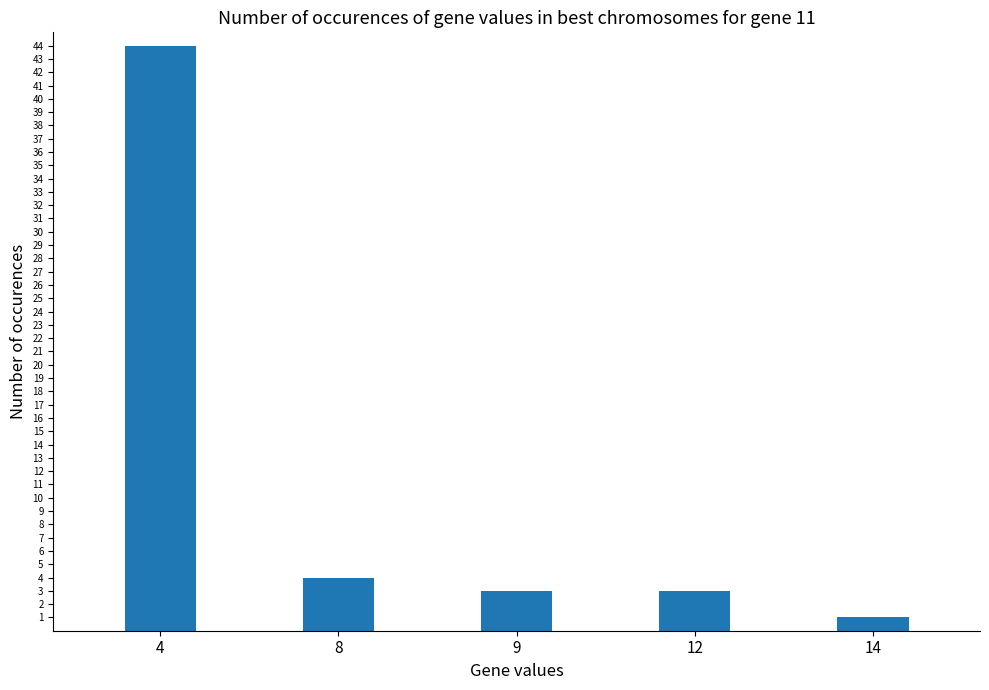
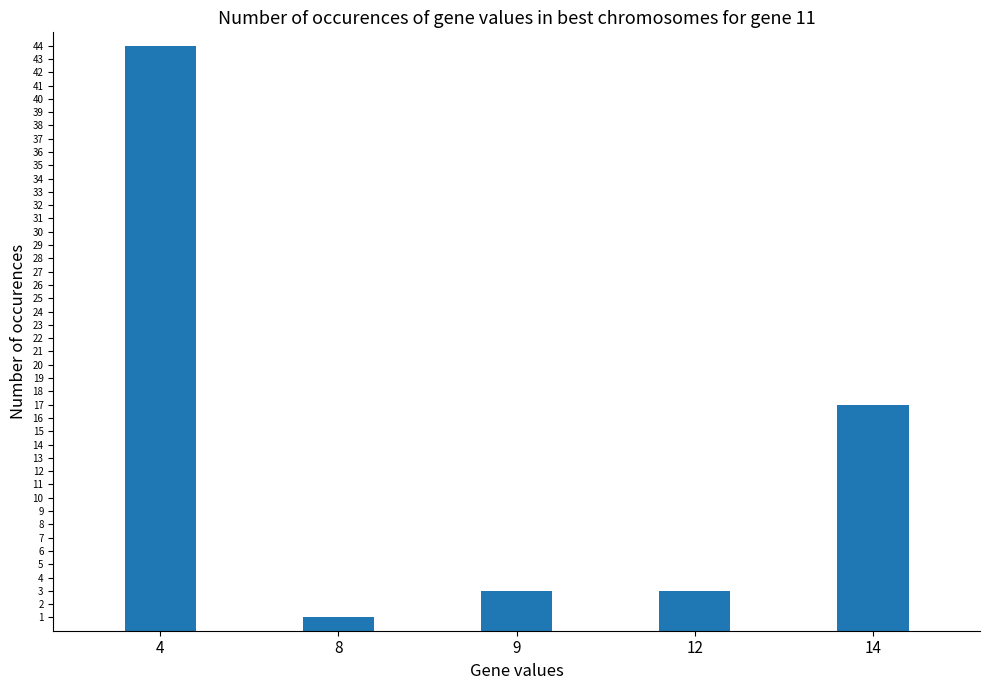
  {
    "4": 44,
-   "8": 4,
+   "8": 1,
    "9": 3,
    "12": 3,
-   "14": 1
+   "14": 17
  }
